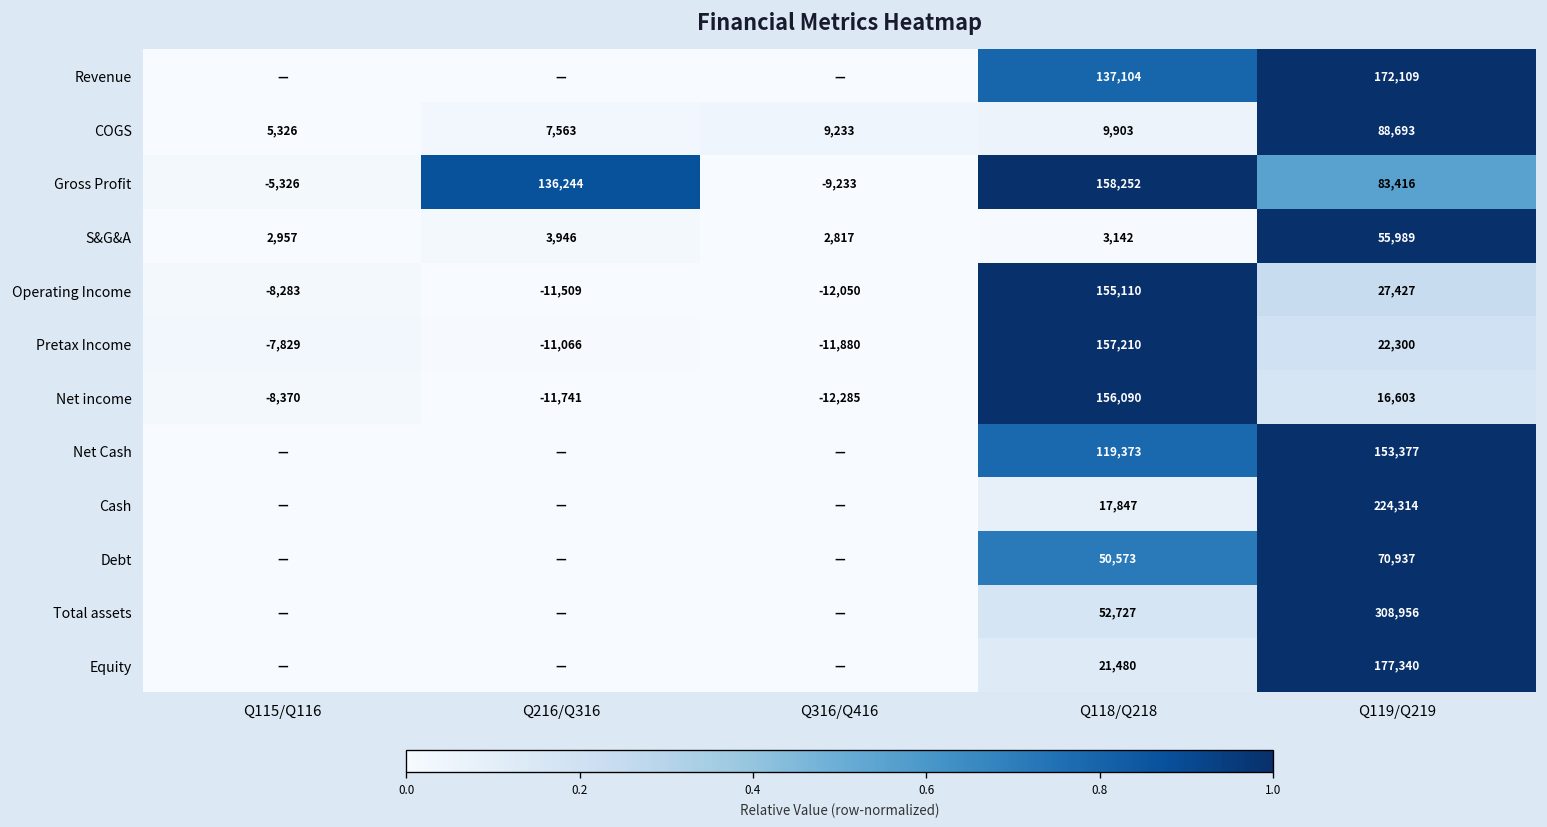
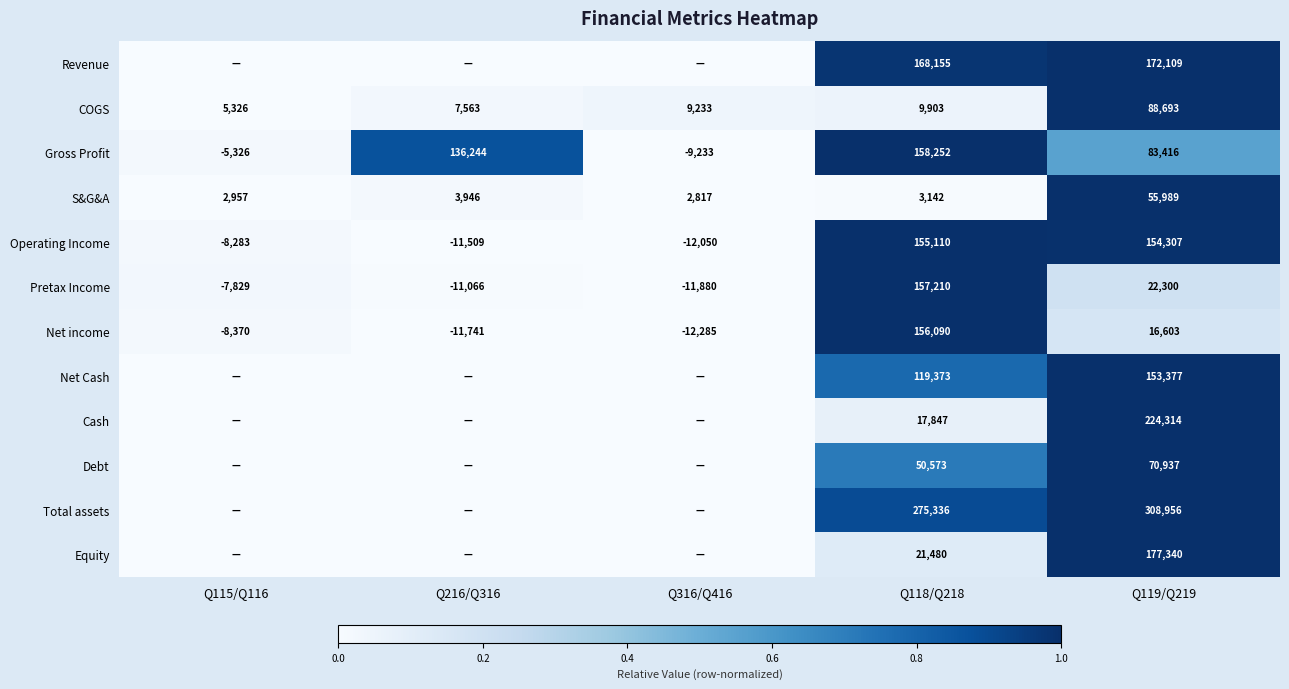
  {
    "Revenue": {
-     "Q118/Q218": "137,104",
+     "Q118/Q218": "168,155",
      "Q119/Q219": "172,109"
    },
    "COGS": {
      "Q115/Q116": "5,326",
      "Q216/Q316": "7,563",
      "Q316/Q416": "9,233",
      "Q118/Q218": "9,903",
      "Q119/Q219": "88,693"
    },
    "Gross Profit": {
      "Q115/Q116": "-5,326",
      "Q216/Q316": "136,244",
      "Q316/Q416": "-9,233",
      "Q118/Q218": "158,252",
      "Q119/Q219": "83,416"
    },
    "S&G&A": {
      "Q115/Q116": "2,957",
      "Q216/Q316": "3,946",
      "Q316/Q416": "2,817",
      "Q118/Q218": "3,142",
      "Q119/Q219": "55,989"
    },
    "Operating Income": {
      "Q115/Q116": "-8,283",
      "Q216/Q316": "-11,509",
      "Q316/Q416": "-12,050",
      "Q118/Q218": "155,110",
-     "Q119/Q219": "27,427"
+     "Q119/Q219": "154,307"
    },
    "Pretax Income": {
      "Q115/Q116": "-7,829",
      "Q216/Q316": "-11,066",
      "Q316/Q416": "-11,880",
      "Q118/Q218": "157,210",
      "Q119/Q219": "22,300"
    },
    "Net income": {
      "Q115/Q116": "-8,370",
      "Q216/Q316": "-11,741",
      "Q316/Q416": "-12,285",
      "Q118/Q218": "156,090",
      "Q119/Q219": "16,603"
    },
    "Net Cash": {
      "Q118/Q218": "119,373",
      "Q119/Q219": "153,377"
    },
    "Cash": {
      "Q118/Q218": "17,847",
      "Q119/Q219": "224,314"
    },
    "Debt": {
      "Q118/Q218": "50,573",
      "Q119/Q219": "70,937"
    },
    "Total assets": {
-     "Q118/Q218": "52,727",
+     "Q118/Q218": "275,336",
      "Q119/Q219": "308,956"
    },
    "Equity": {
      "Q118/Q218": "21,480",
      "Q119/Q219": "177,340"
    }
  }
